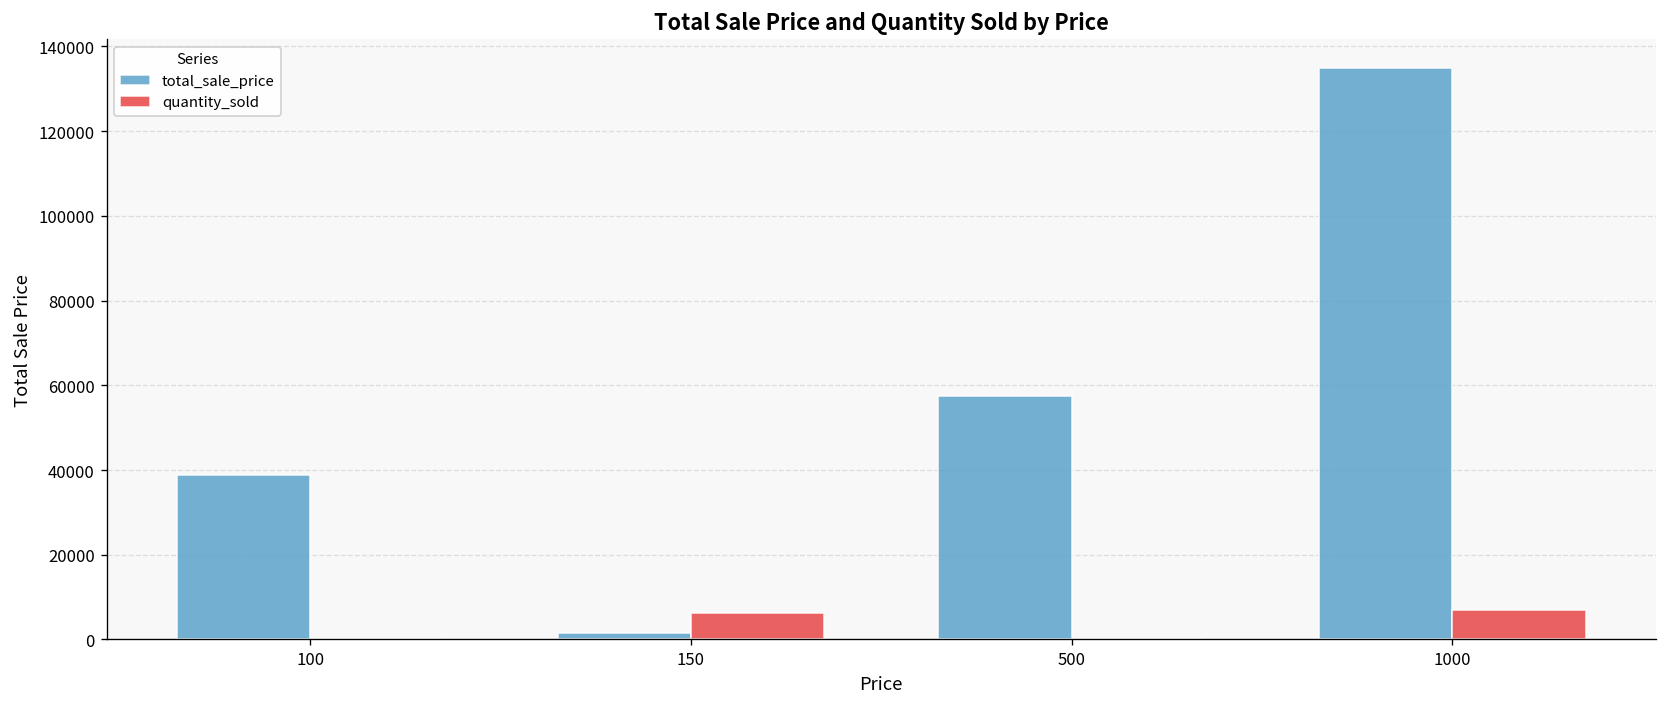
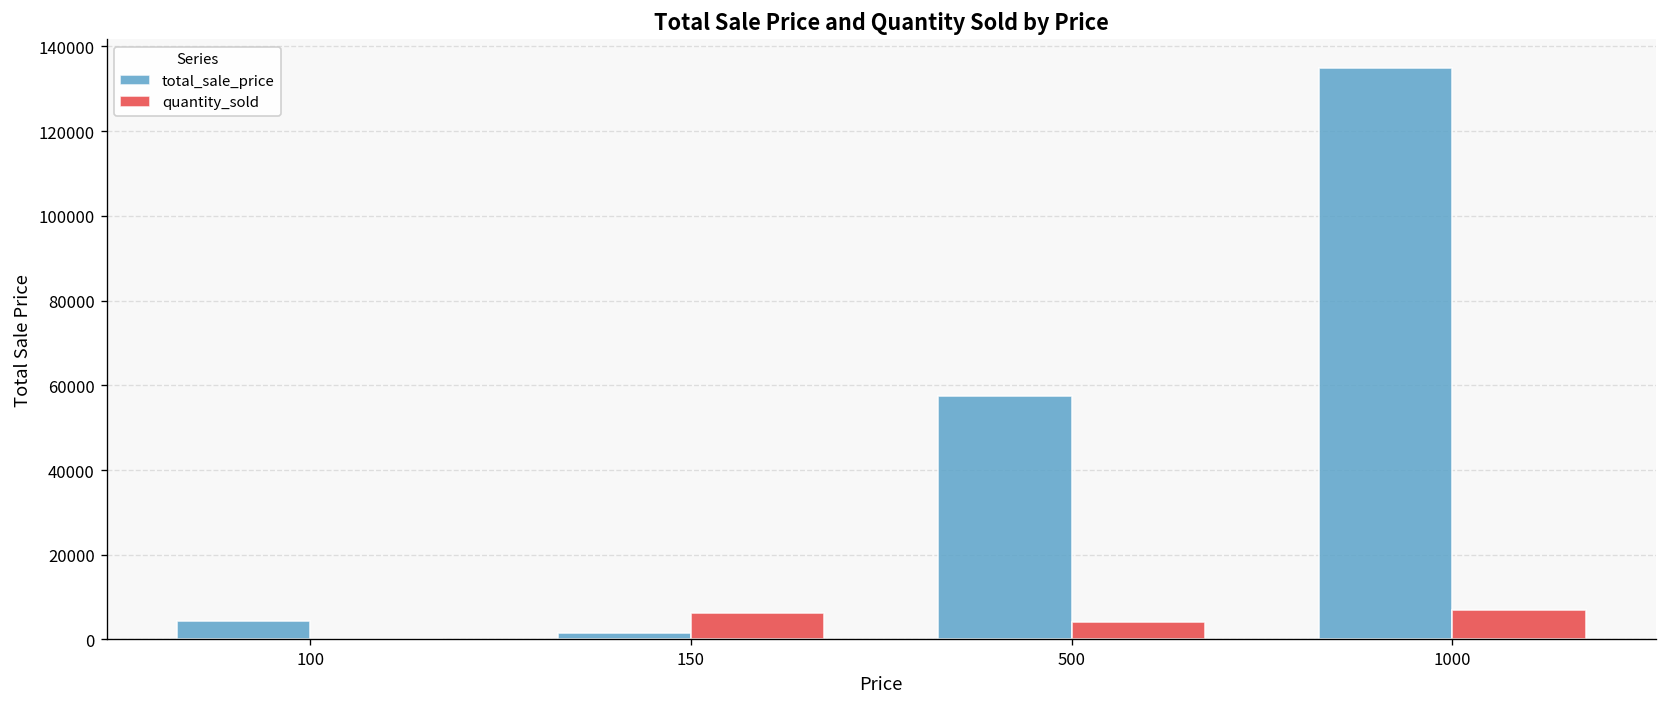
  {
    "total_sale_price": {
-     "100": 39000,
+     "100": 4000,
      "150": 2000,
      "500": 58000,
      "1000": 135000
    },
    "quantity_sold": {
      "150": 6000,
-     "500": 0,
+     "500": 4000,
      "1000": 7000
    }
  }
